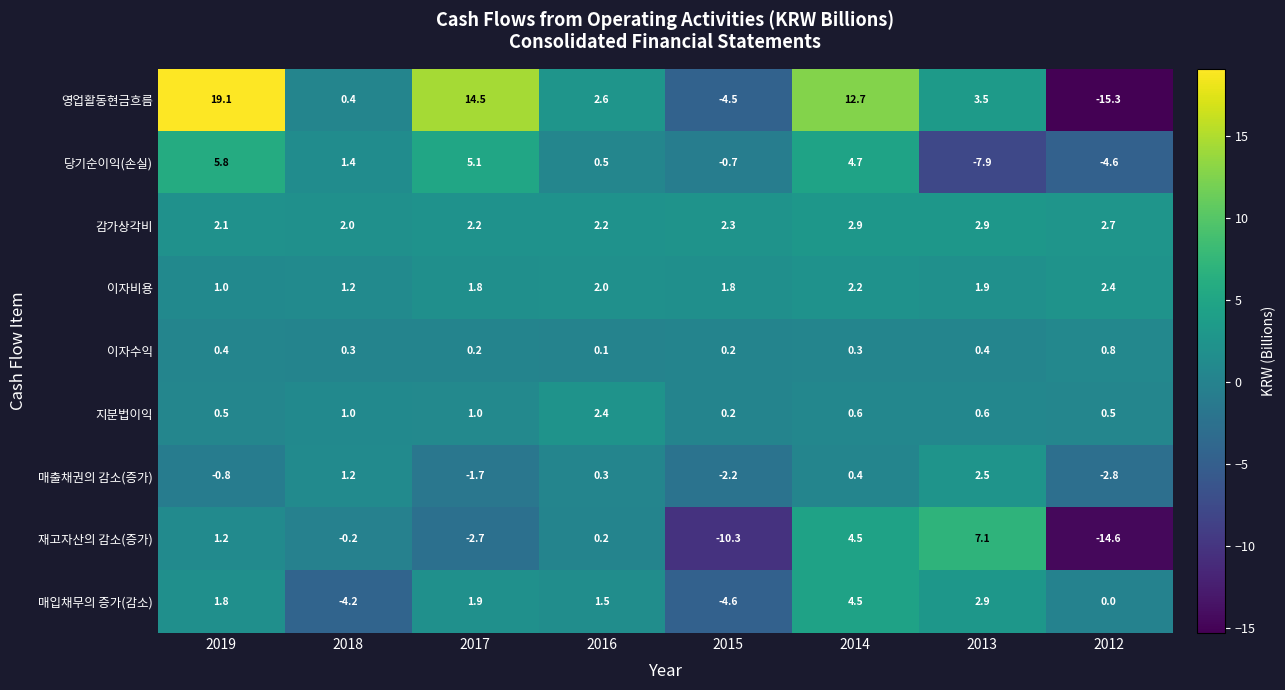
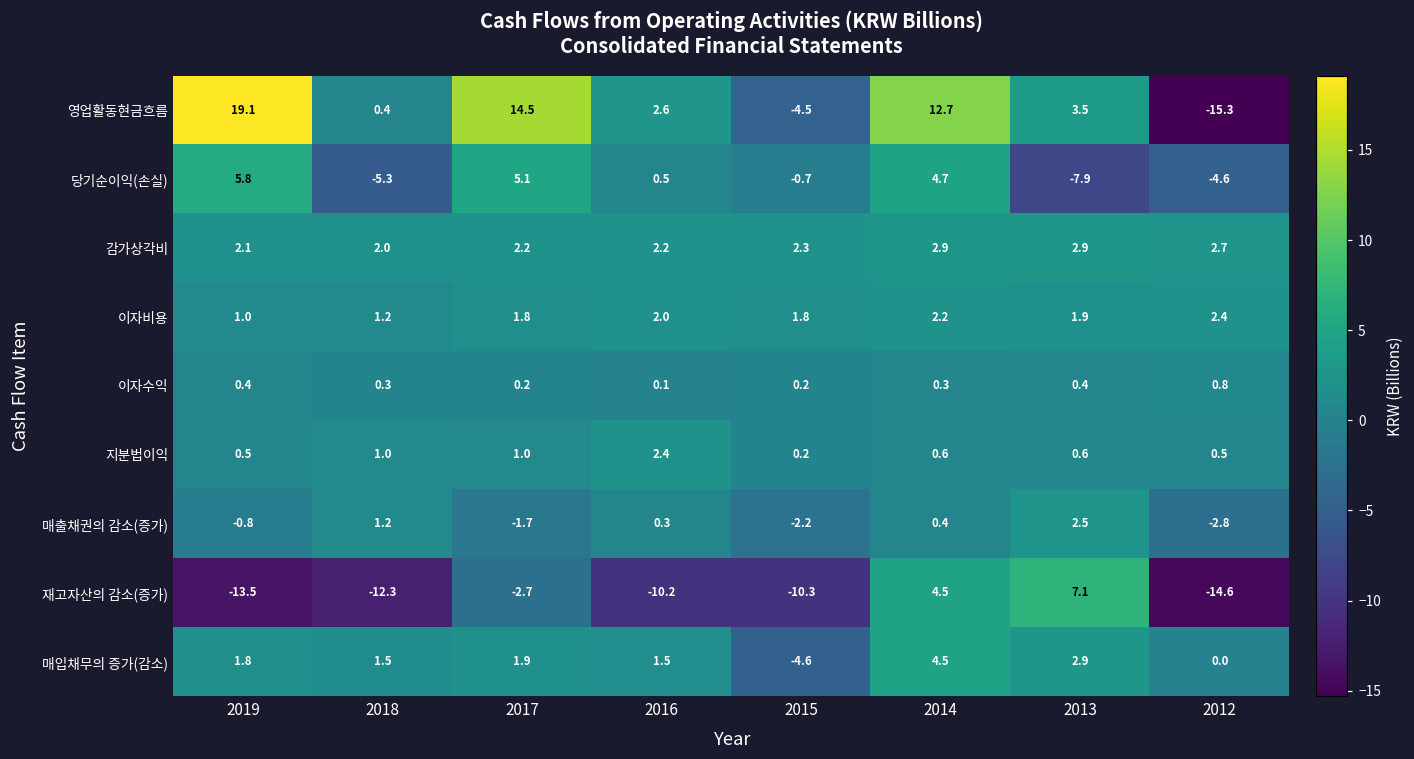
  {
    "영업활동현금흐름": {
      "2019": 19.1,
      "2018": 0.4,
      "2017": 14.5,
      "2016": 2.6,
      "2015": -4.5,
      "2014": 12.7,
      "2013": 3.5,
      "2012": -15.3
    },
    "당기순이익(손실)": {
      "2019": 5.8,
-     "2018": 1.4,
+     "2018": -5.3,
      "2017": 5.1,
      "2016": 0.5,
      "2015": -0.7,
      "2014": 4.7,
      "2013": -7.9,
      "2012": -4.6
    },
    "감가상각비": {
      "2019": 2.1,
      "2018": 2.0,
      "2017": 2.2,
      "2016": 2.2,
      "2015": 2.3,
      "2014": 2.9,
      "2013": 2.9,
      "2012": 2.7
    },
    "이자비용": {
      "2019": 1.0,
      "2018": 1.2,
      "2017": 1.8,
      "2016": 2.0,
      "2015": 1.8,
      "2014": 2.2,
      "2013": 1.9,
      "2012": 2.4
    },
    "이자수익": {
      "2019": 0.4,
      "2018": 0.3,
      "2017": 0.2,
      "2016": 0.1,
      "2015": 0.2,
      "2014": 0.3,
      "2013": 0.4,
      "2012": 0.8
    },
    "지분법이익": {
      "2019": 0.5,
      "2018": 1.0,
      "2017": 1.0,
      "2016": 2.4,
      "2015": 0.2,
      "2014": 0.6,
      "2013": 0.6,
      "2012": 0.5
    },
    "매출채권의 감소(증가)": {
      "2019": -0.8,
      "2018": 1.2,
      "2017": -1.7,
      "2016": 0.3,
      "2015": -2.2,
      "2014": 0.4,
      "2013": 2.5,
      "2012": -2.8
    },
    "재고자산의 감소(증가)": {
-     "2019": 1.2,
-     "2018": -0.2,
+     "2019": -13.5,
+     "2018": -12.3,
      "2017": -2.7,
-     "2016": 0.2,
+     "2016": -10.2,
      "2015": -10.3,
      "2014": 4.5,
      "2013": 7.1,
      "2012": -14.6
    },
    "매입채무의 증가(감소)": {
      "2019": 1.8,
-     "2018": -4.2,
+     "2018": 1.5,
      "2017": 1.9,
      "2016": 1.5,
      "2015": -4.6,
      "2014": 4.5,
      "2013": 2.9,
      "2012": 0.0
    }
  }
